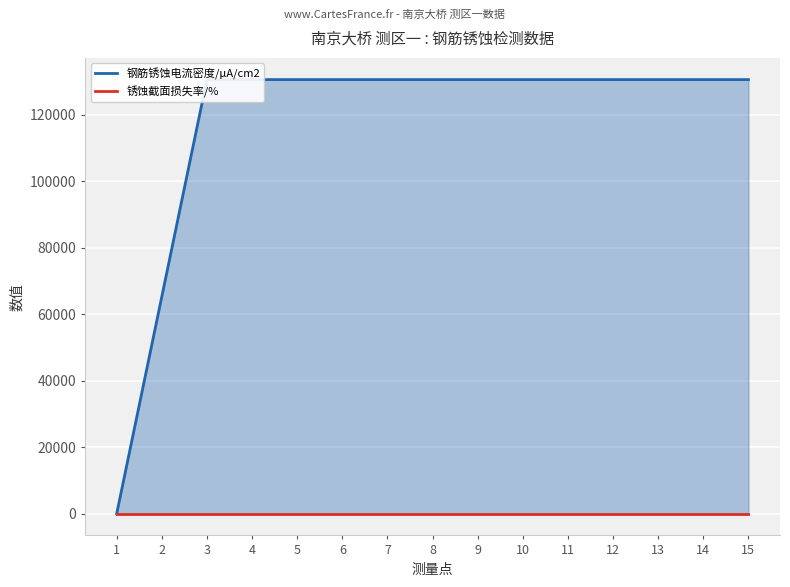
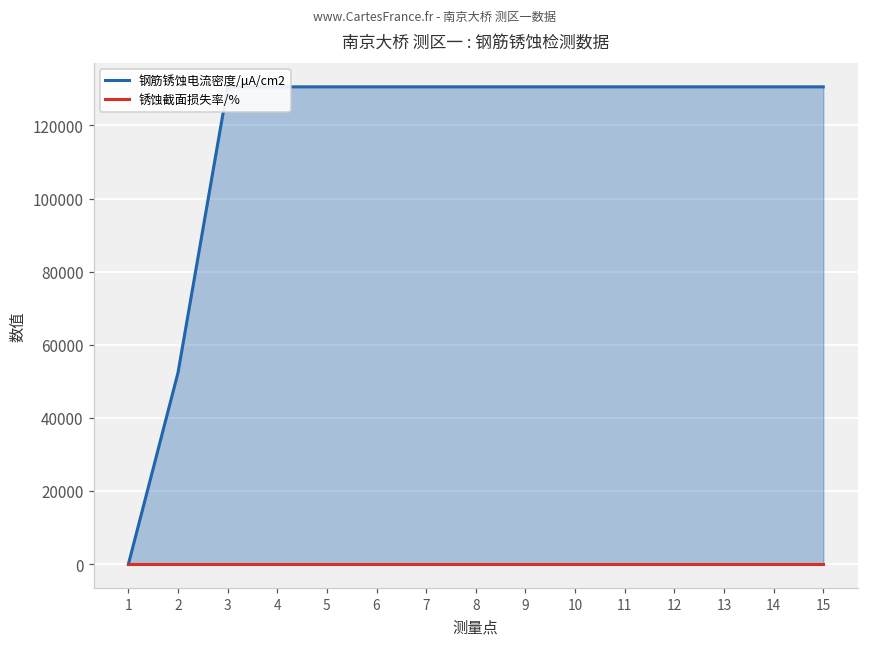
  {
    "钢筋锈蚀电流密度/μA/cm2": {
-     "2": 65000,
+     "2": 52000,
      "5": 131000,
      "6": 131000,
      "7": 131000,
      "8": 131000,
      "9": 131000,
      "10": 131000,
      "11": 131000,
      "12": 131000,
      "13": 131000,
      "14": 131000,
      "15": 131000
    },
    "锈蚀截面损失率/%": {
      "2": 0,
      "3": 0,
      "4": 0,
      "5": 0,
      "6": 0,
      "7": 0,
      "8": 0,
      "9": 0,
      "10": 0,
      "11": 0,
      "12": 0,
      "13": 0,
      "14": 0,
      "15": 0
    }
  }
